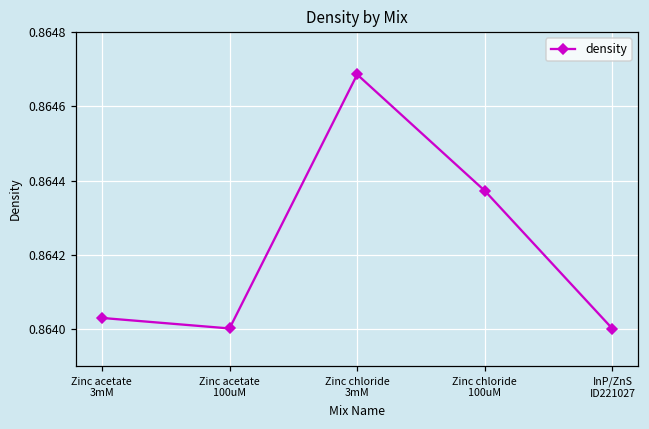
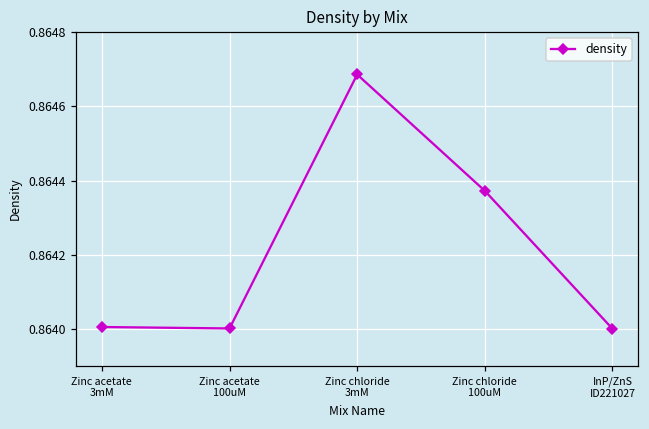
  {
-   "Zinc acetate 3mM": 0.86403,
+   "Zinc acetate 3mM": 0.86400,
    "Zinc acetate 100uM": 0.86400,
    "Zinc chloride 3mM": 0.86469,
    "Zinc chloride 100uM": 0.86437,
    "InP/ZnS ID221027": 0.86400
  }
